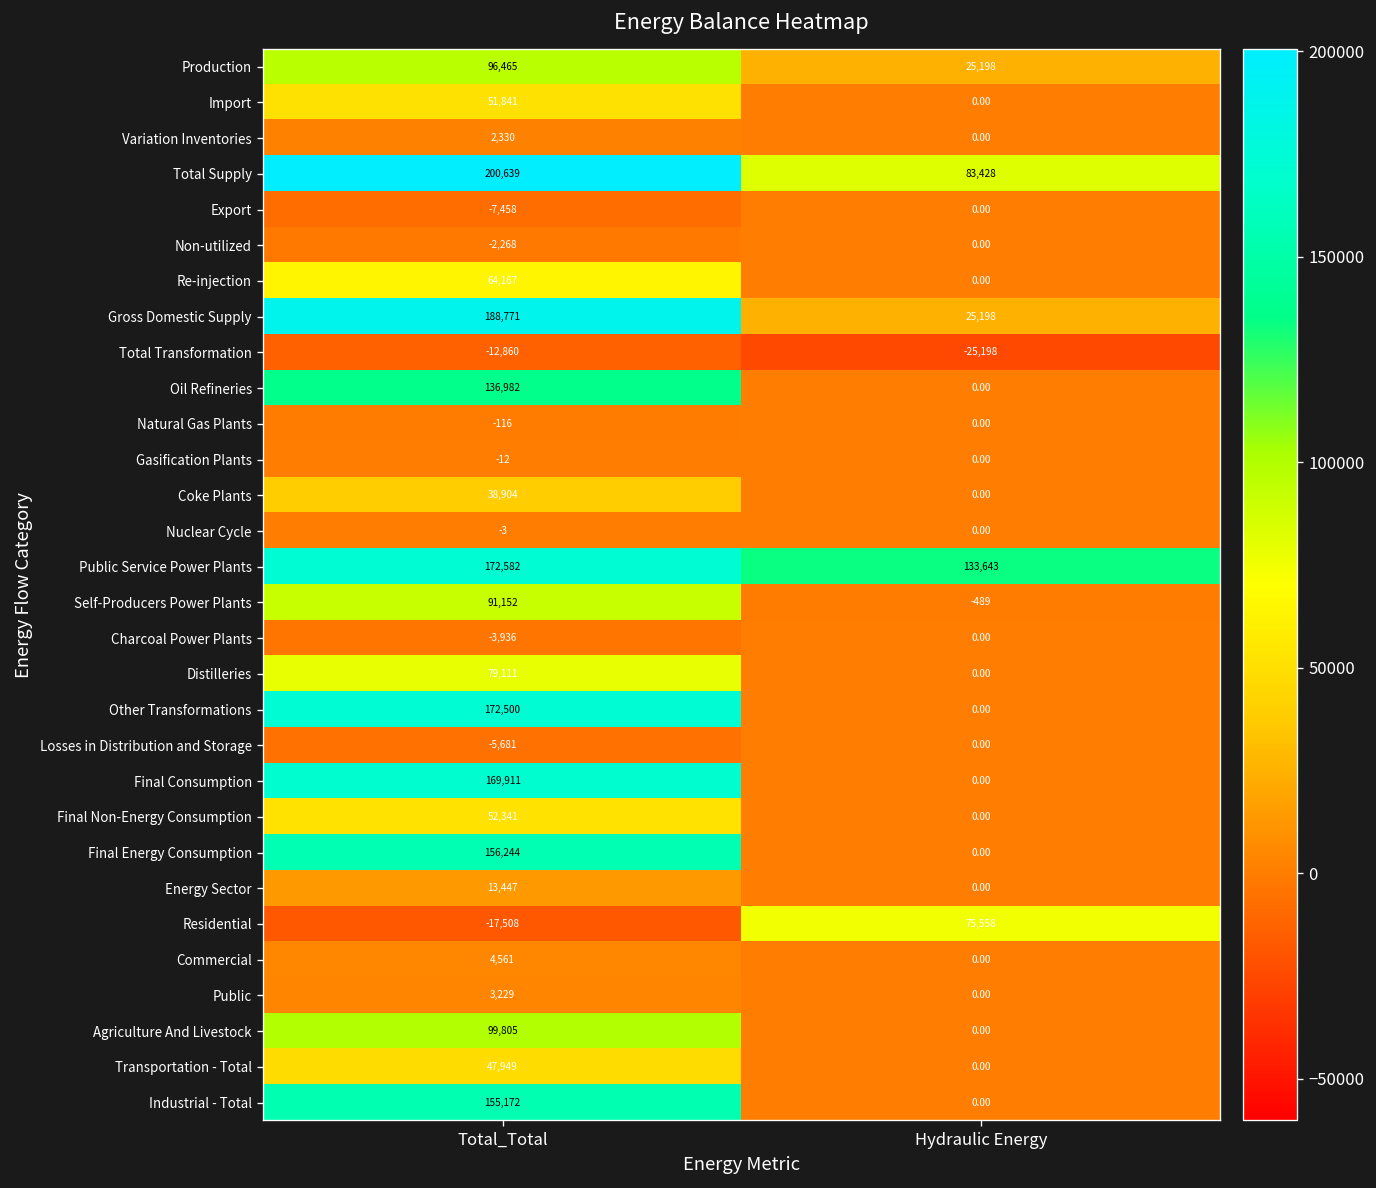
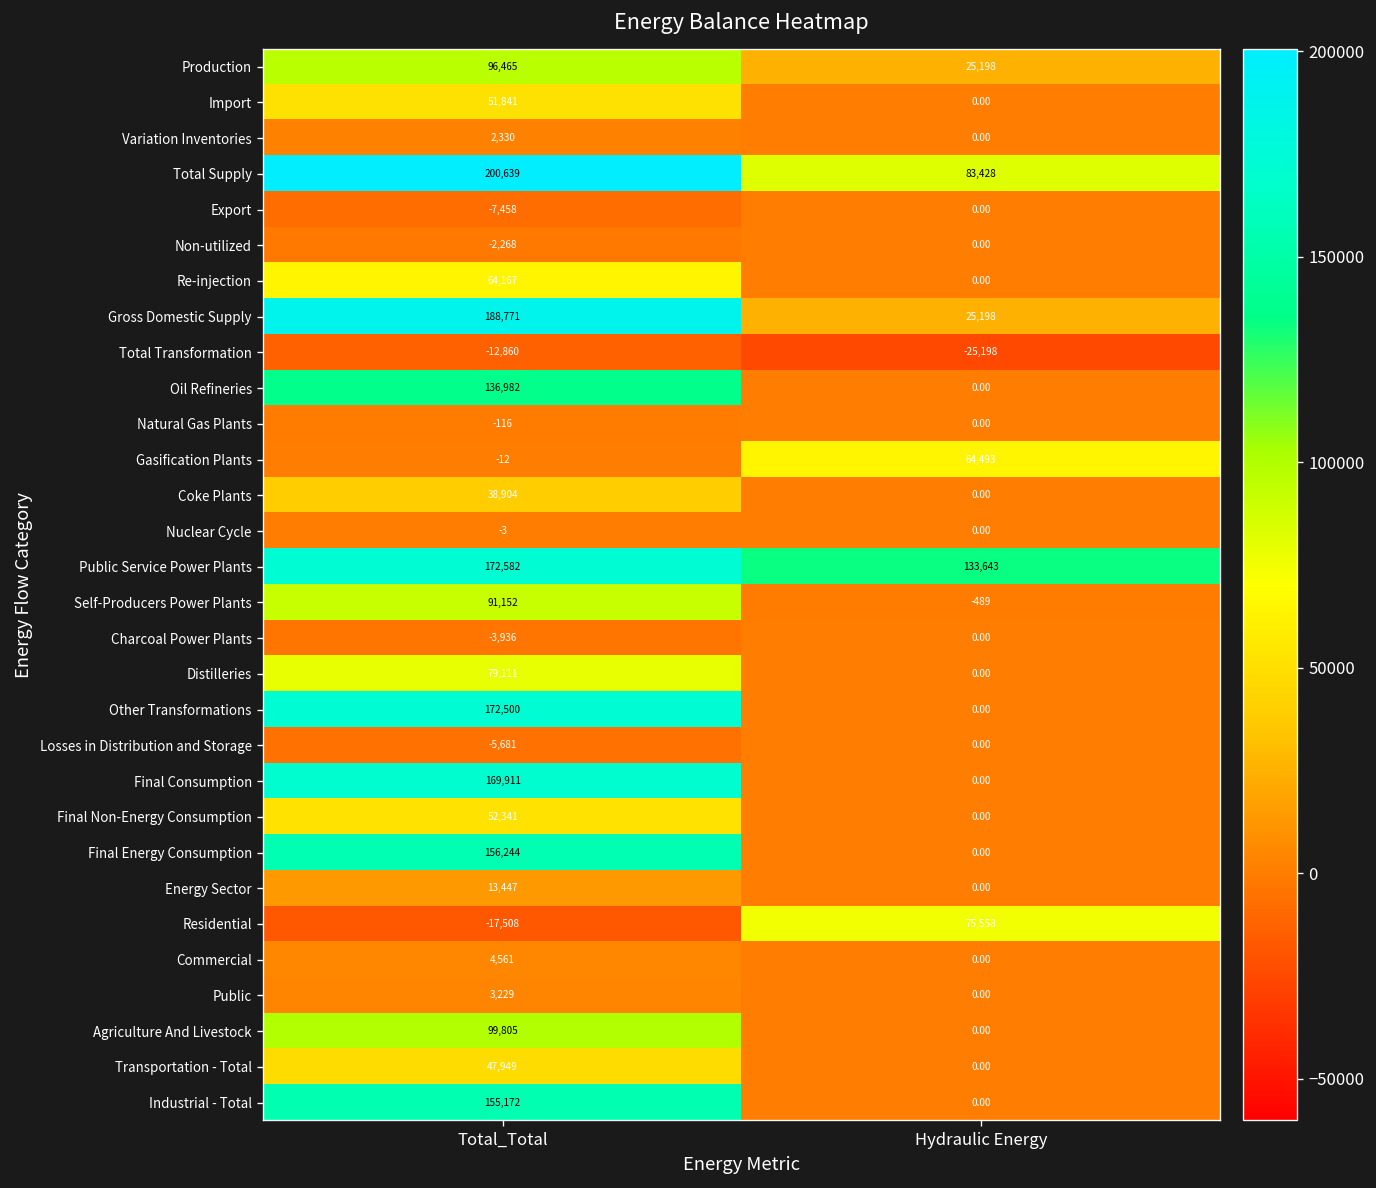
  {
    "Production": {
      "Total_Total": "96,465",
      "Hydraulic Energy": "25,198"
    },
    "Import": {
      "Total_Total": "51,841",
      "Hydraulic Energy": "0.00"
    },
    "Variation Inventories": {
      "Total_Total": "2,330",
      "Hydraulic Energy": "0.00"
    },
    "Total Supply": {
      "Total_Total": "200,639",
      "Hydraulic Energy": "83,428"
    },
    "Export": {
      "Total_Total": "-7,458",
      "Hydraulic Energy": "0.00"
    },
    "Non-utilized": {
      "Total_Total": "-2,268",
      "Hydraulic Energy": "0.00"
    },
    "Re-injection": {
      "Total_Total": "64,167",
      "Hydraulic Energy": "0.00"
    },
    "Gross Domestic Supply": {
      "Total_Total": "188,771",
      "Hydraulic Energy": "25,198"
    },
    "Total Transformation": {
      "Total_Total": "-12,860",
      "Hydraulic Energy": "-25,198"
    },
    "Oil Refineries": {
      "Total_Total": "136,982",
      "Hydraulic Energy": "0.00"
    },
    "Natural Gas Plants": {
      "Total_Total": "-116",
      "Hydraulic Energy": "0.00"
    },
    "Gasification Plants": {
      "Total_Total": "-12",
-     "Hydraulic Energy": "0.00"
+     "Hydraulic Energy": "64,493"
    },
    "Coke Plants": {
      "Total_Total": "38,904",
      "Hydraulic Energy": "0.00"
    },
    "Nuclear Cycle": {
      "Total_Total": "-3",
      "Hydraulic Energy": "0.00"
    },
    "Public Service Power Plants": {
      "Total_Total": "172,582",
      "Hydraulic Energy": "133,643"
    },
    "Self-Producers Power Plants": {
      "Total_Total": "91,152",
      "Hydraulic Energy": "-489"
    },
    "Charcoal Power Plants": {
      "Total_Total": "-3,936",
      "Hydraulic Energy": "0.00"
    },
    "Distilleries": {
      "Total_Total": "79,111",
      "Hydraulic Energy": "0.00"
    },
    "Other Transformations": {
      "Total_Total": "172,500",
      "Hydraulic Energy": "0.00"
    },
    "Losses in Distribution and Storage": {
      "Total_Total": "-5,681",
      "Hydraulic Energy": "0.00"
    },
    "Final Consumption": {
      "Total_Total": "169,911",
      "Hydraulic Energy": "0.00"
    },
    "Final Non-Energy Consumption": {
      "Total_Total": "52,341",
      "Hydraulic Energy": "0.00"
    },
    "Final Energy Consumption": {
      "Total_Total": "156,244",
      "Hydraulic Energy": "0.00"
    },
    "Energy Sector": {
      "Total_Total": "13,447",
      "Hydraulic Energy": "0.00"
    },
    "Residential": {
      "Total_Total": "-17,508",
      "Hydraulic Energy": "75,558"
    },
    "Commercial": {
      "Total_Total": "4,561",
      "Hydraulic Energy": "0.00"
    },
    "Public": {
      "Total_Total": "3,229",
      "Hydraulic Energy": "0.00"
    },
    "Agriculture And Livestock": {
      "Total_Total": "99,805",
      "Hydraulic Energy": "0.00"
    },
    "Transportation - Total": {
      "Total_Total": "47,949",
      "Hydraulic Energy": "0.00"
    },
    "Industrial - Total": {
      "Total_Total": "155,172",
      "Hydraulic Energy": "0.00"
    }
  }
